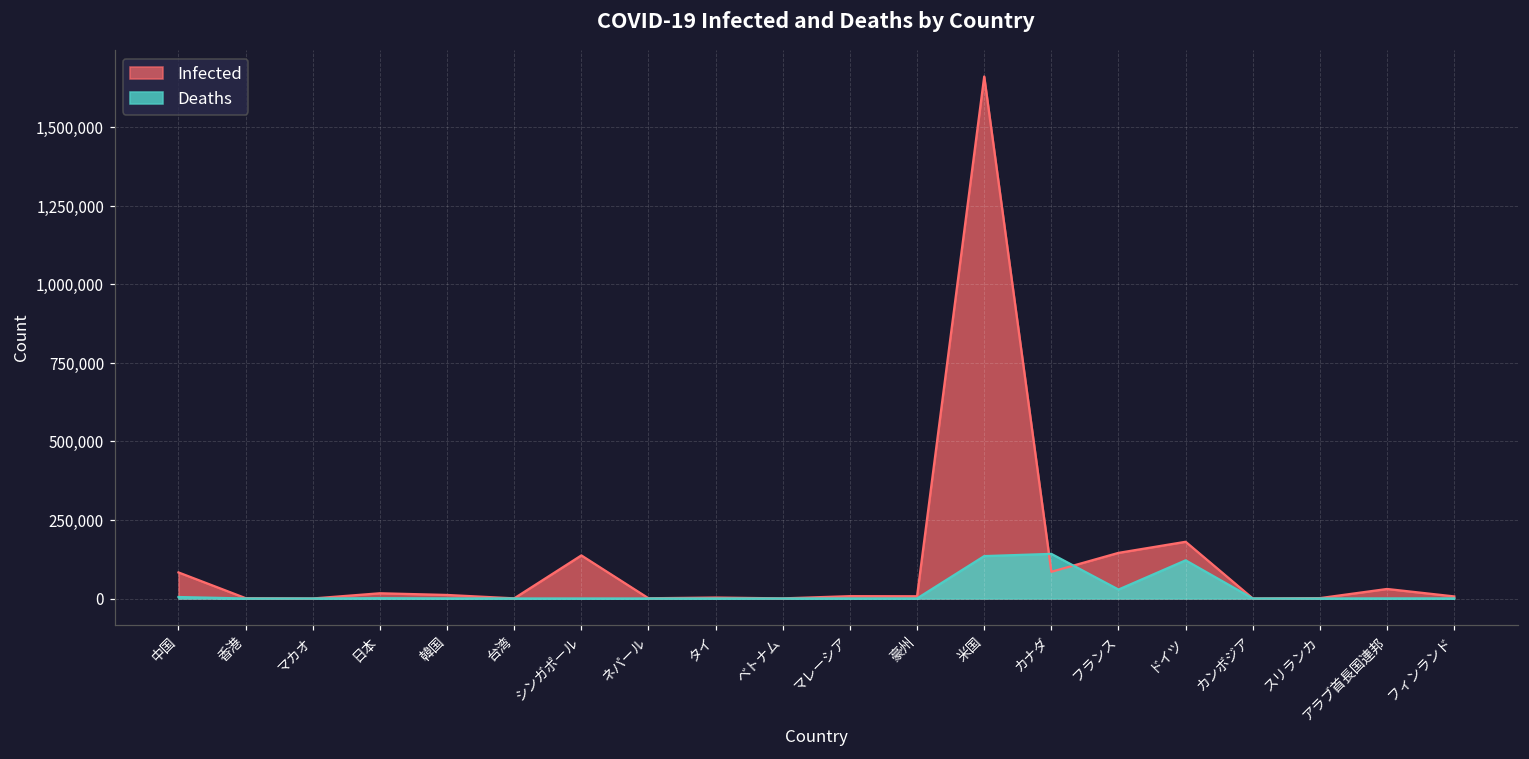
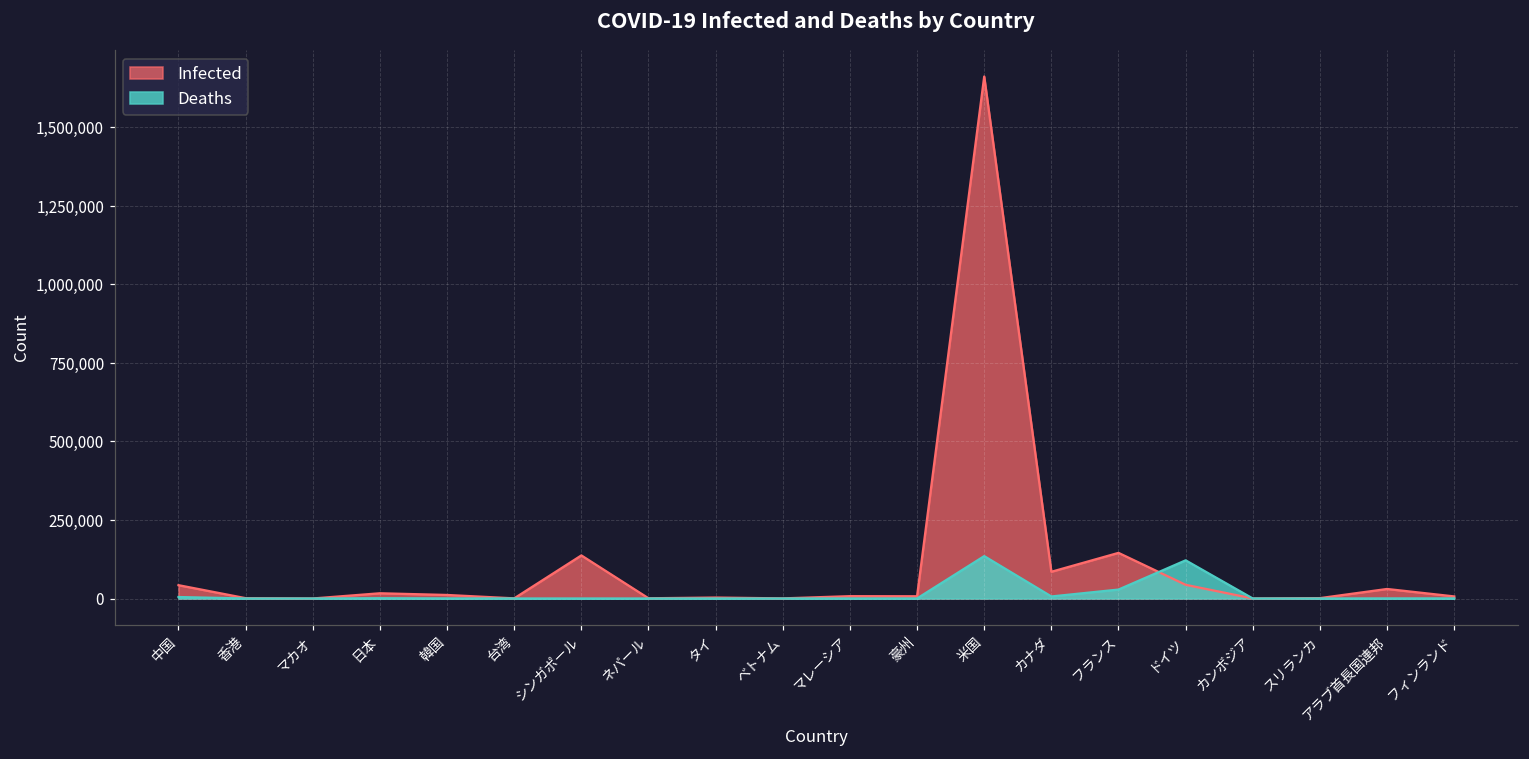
  {
    "Infected": {
-     "中国": "80,000",
+     "中国": "40,000",
      "日本": "20,000",
      "韓国": "10,000",
      "シンガポール": "140,000",
      "米国": "1,660,000",
      "カナダ": "90,000",
      "フランス": "150,000",
-     "ドイツ": "180,000",
+     "ドイツ": "40,000",
      "アラブ首長国連邦": "30,000"
    },
    "Deaths": {
      "中国": "0",
      "日本": "0",
      "韓国": "0",
      "シンガポール": "0",
      "米国": "130,000",
-     "カナダ": "140,000",
+     "カナダ": "10,000",
      "フランス": "30,000",
      "ドイツ": "120,000",
      "アラブ首長国連邦": "0"
    }
  }
